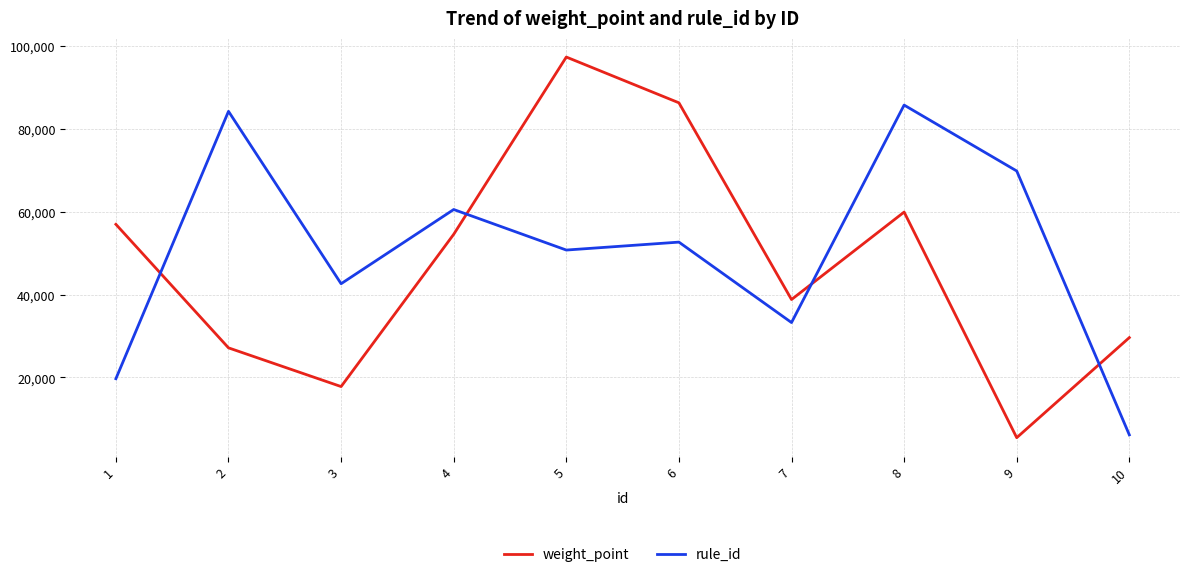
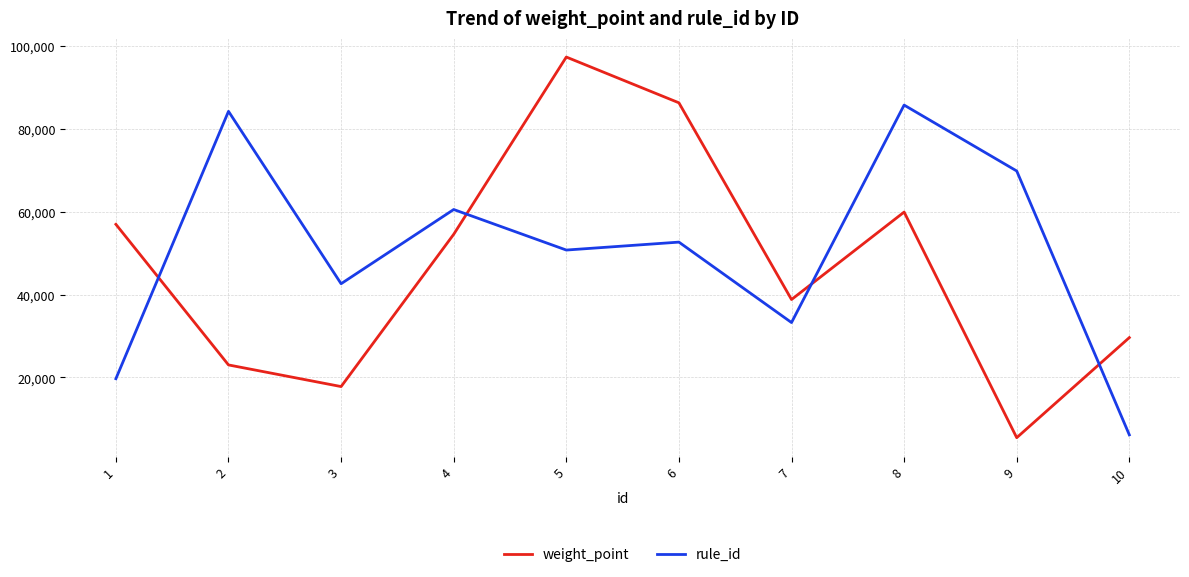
  {
    "weight_point": {
      "1": "57,000",
-     "2": "27,000",
+     "2": "23,000",
      "3": "18,000",
      "4": "55,000",
      "5": "97,000",
      "6": "86,000",
      "7": "39,000",
      "8": "60,000",
      "9": "5,000",
      "10": "30,000"
    },
    "rule_id": {
      "1": "20,000",
      "2": "84,000",
      "3": "43,000",
      "4": "61,000",
      "5": "51,000",
      "6": "53,000",
      "7": "33,000",
      "8": "86,000",
      "9": "70,000",
      "10": "6,000"
    }
  }
